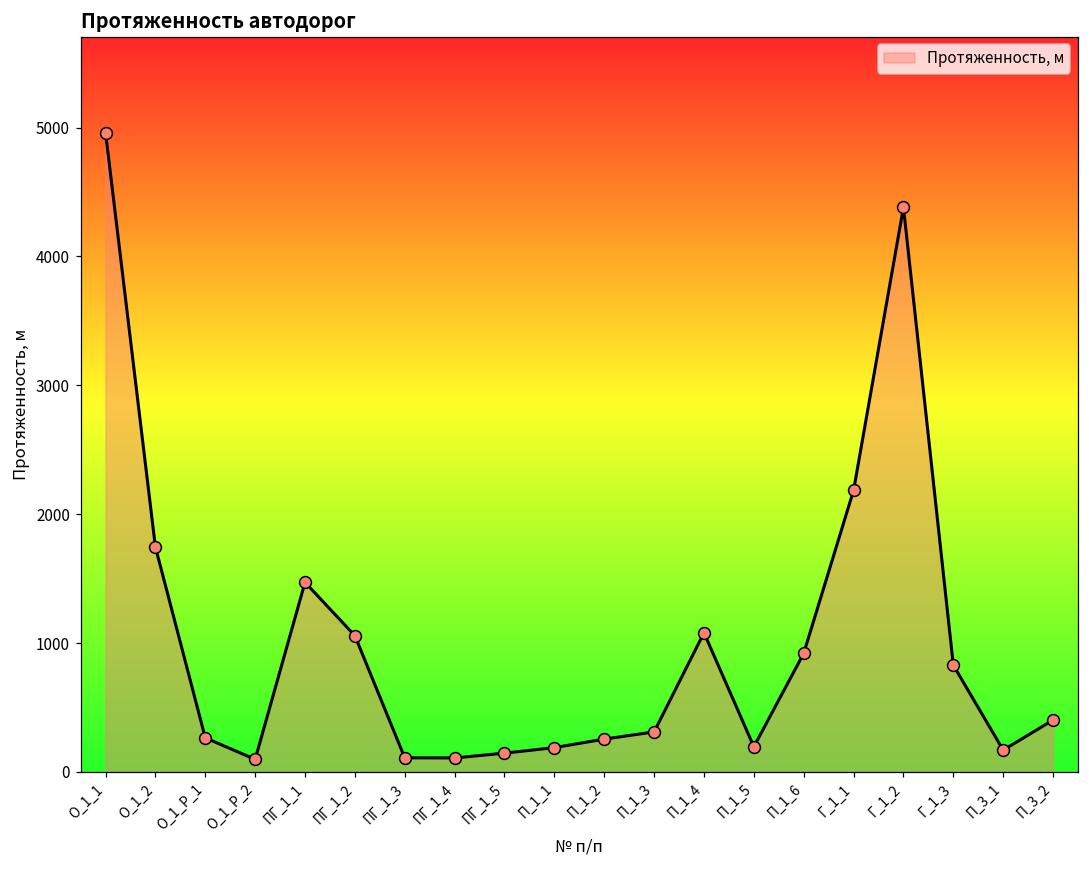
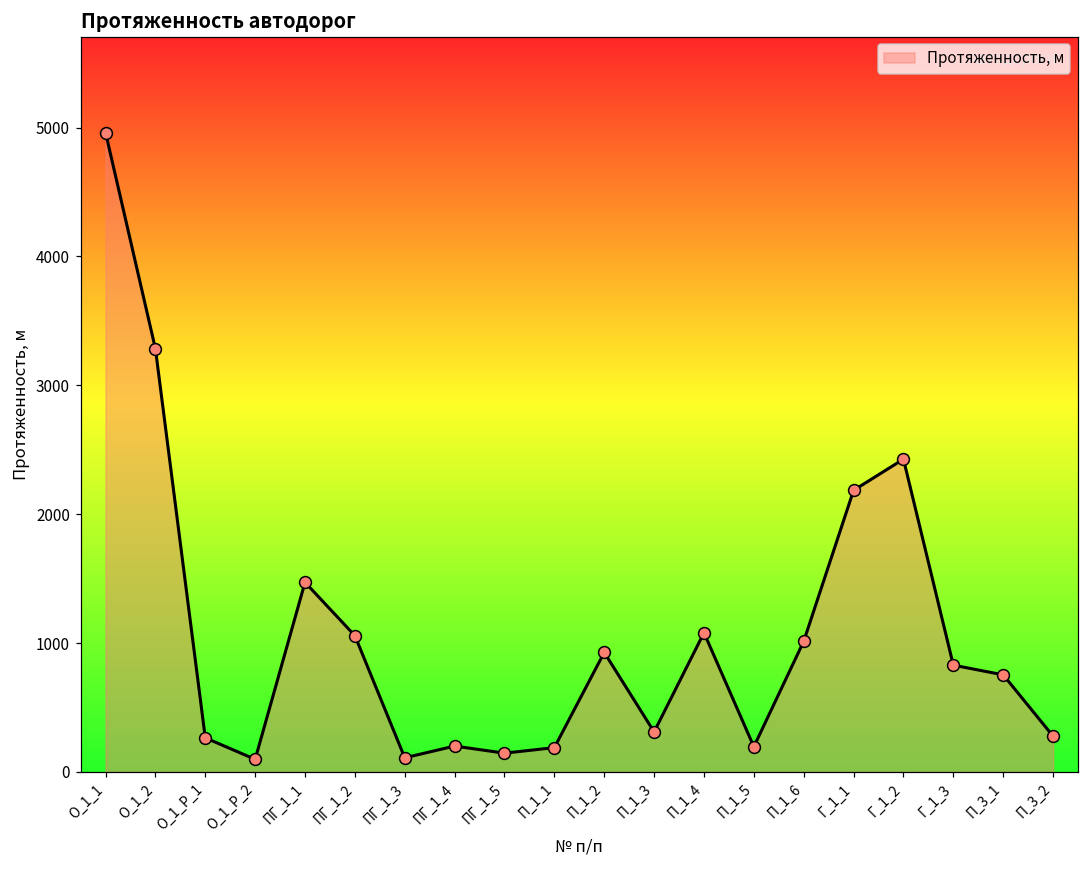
  {
    "О_1_1": 4960,
-   "О_1_2": 1750,
+   "О_1_2": 3280,
    "О_1_Р_1": 260,
    "О_1_Р_2": 100,
    "ПГ_1_1": 1470,
    "ПГ_1_2": 1060,
    "ПГ_1_3": 110,
-   "ПГ_1_4": 110,
+   "ПГ_1_4": 200,
    "ПГ_1_5": 150,
    "П_1_1": 190,
-   "П_1_2": 250,
+   "П_1_2": 930,
    "П_1_3": 310,
    "П_1_4": 1080,
    "П_1_5": 200,
-   "П_1_6": 920,
+   "П_1_6": 1010,
    "Г_1_1": 2190,
-   "Г_1_2": 4380,
+   "Г_1_2": 2430,
    "Г_1_3": 830,
-   "П_3_1": 170,
-   "П_3_2": 400
+   "П_3_1": 750,
+   "П_3_2": 280
  }
